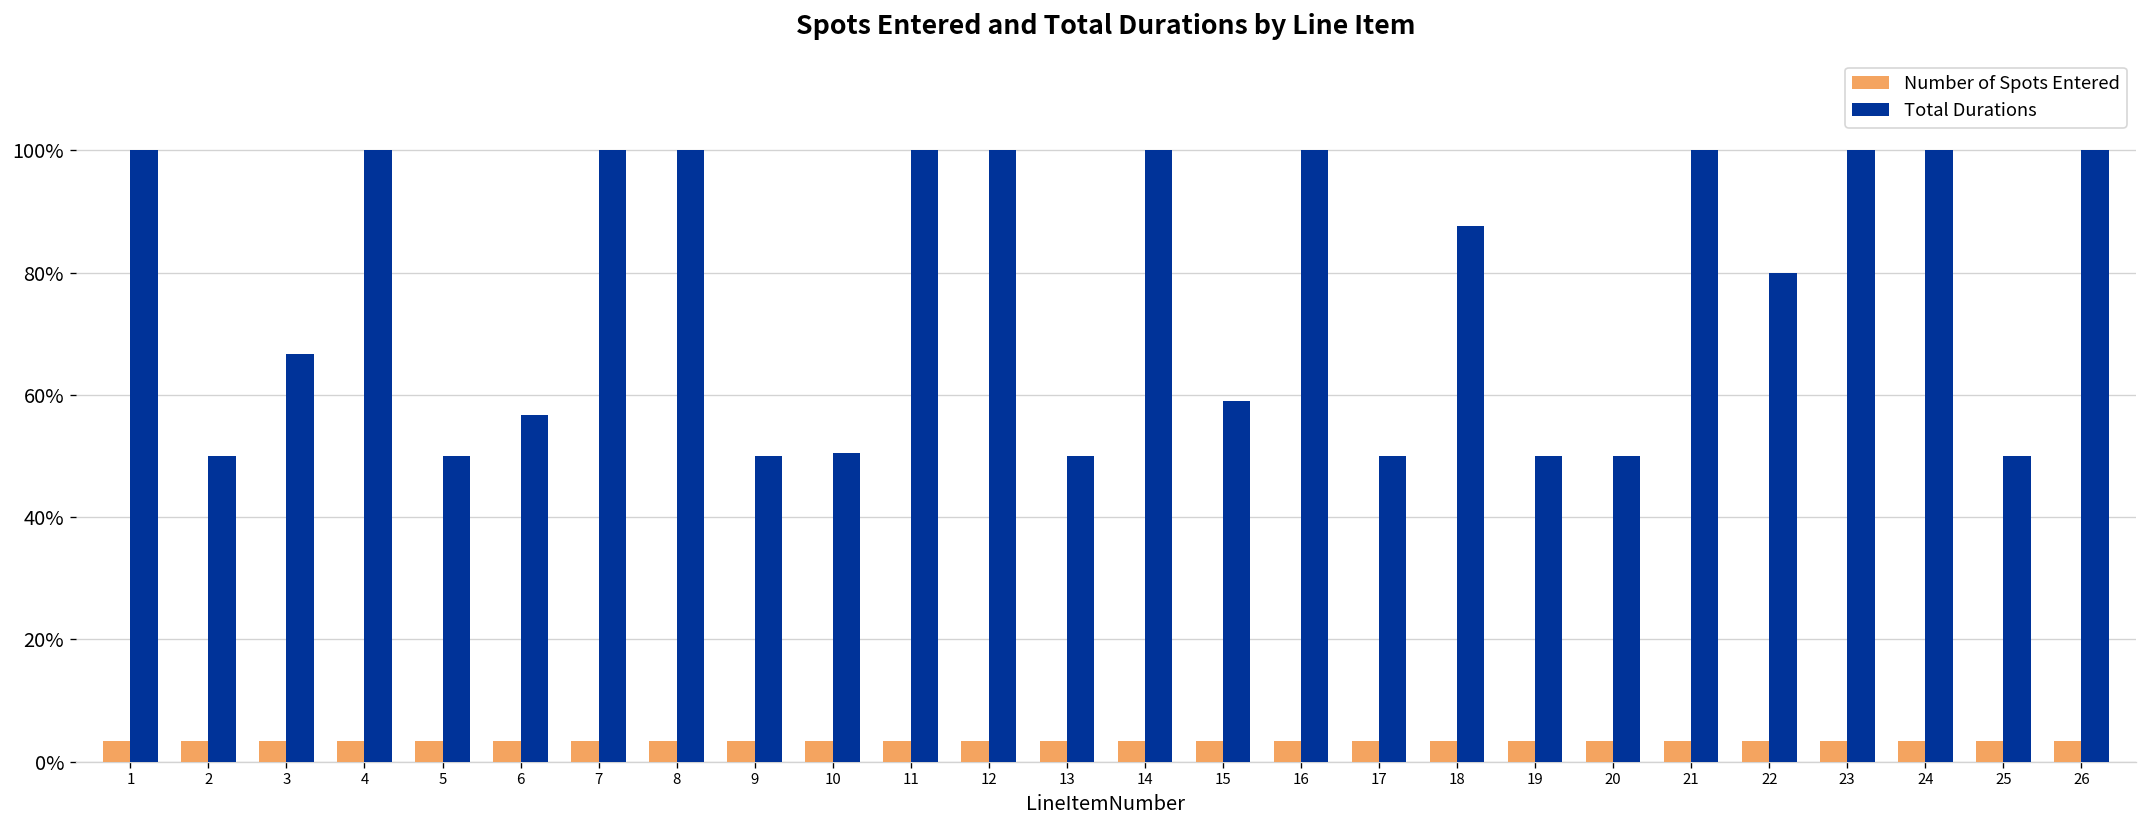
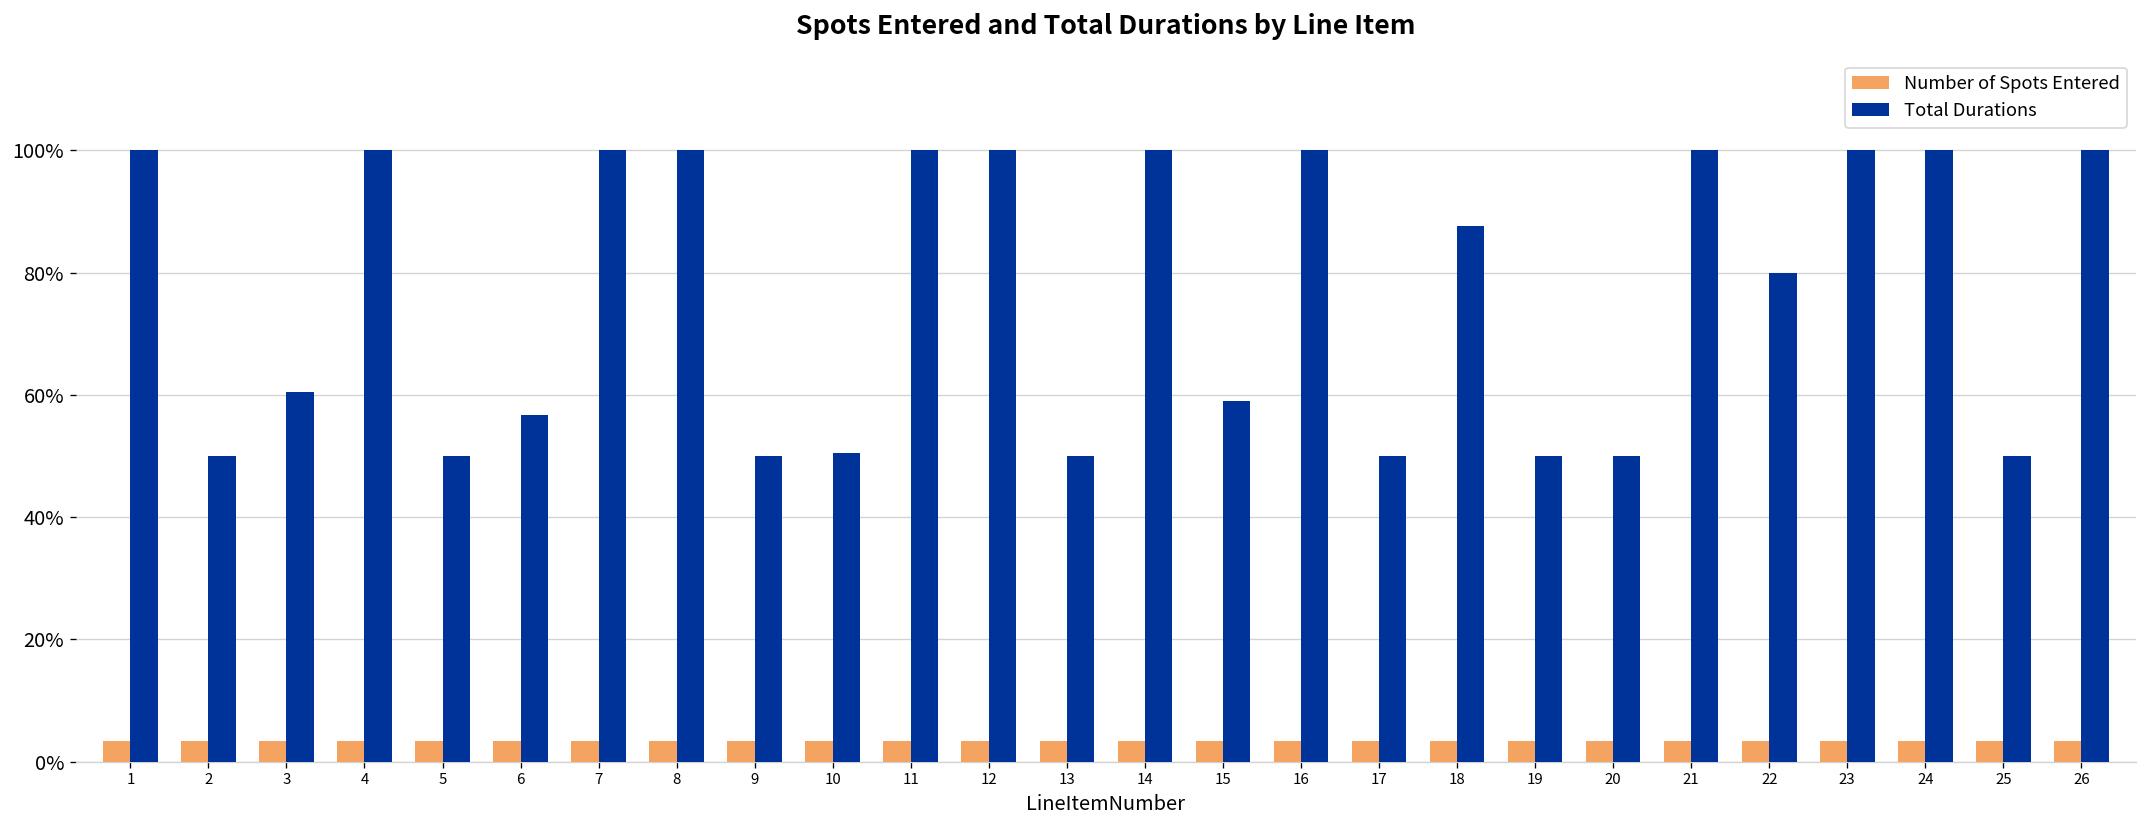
  {
    "Number of Spots Entered": {
      "1": "3%",
      "2": "3%",
      "3": "3%",
      "4": "3%",
      "5": "3%",
      "6": "3%",
      "7": "3%",
      "8": "3%",
      "9": "3%",
      "10": "3%",
      "11": "3%",
      "12": "3%",
      "13": "3%",
      "14": "3%",
      "15": "3%",
      "16": "3%",
      "17": "3%",
      "18": "3%",
      "19": "3%",
      "20": "3%",
      "21": "3%",
      "22": "3%",
      "23": "3%",
      "24": "3%",
      "25": "3%",
      "26": "3%"
    },
    "Total Durations": {
      "1": "100%",
      "2": "50%",
-     "3": "67%",
+     "3": "60%",
      "4": "100%",
      "5": "50%",
      "6": "57%",
      "7": "100%",
      "8": "100%",
      "9": "50%",
      "10": "50%",
      "11": "100%",
      "12": "100%",
      "13": "50%",
      "14": "100%",
      "15": "59%",
      "16": "100%",
      "17": "50%",
      "18": "88%",
      "19": "50%",
      "20": "50%",
      "21": "100%",
      "22": "80%",
      "23": "100%",
      "24": "100%",
      "25": "50%",
      "26": "100%"
    }
  }
